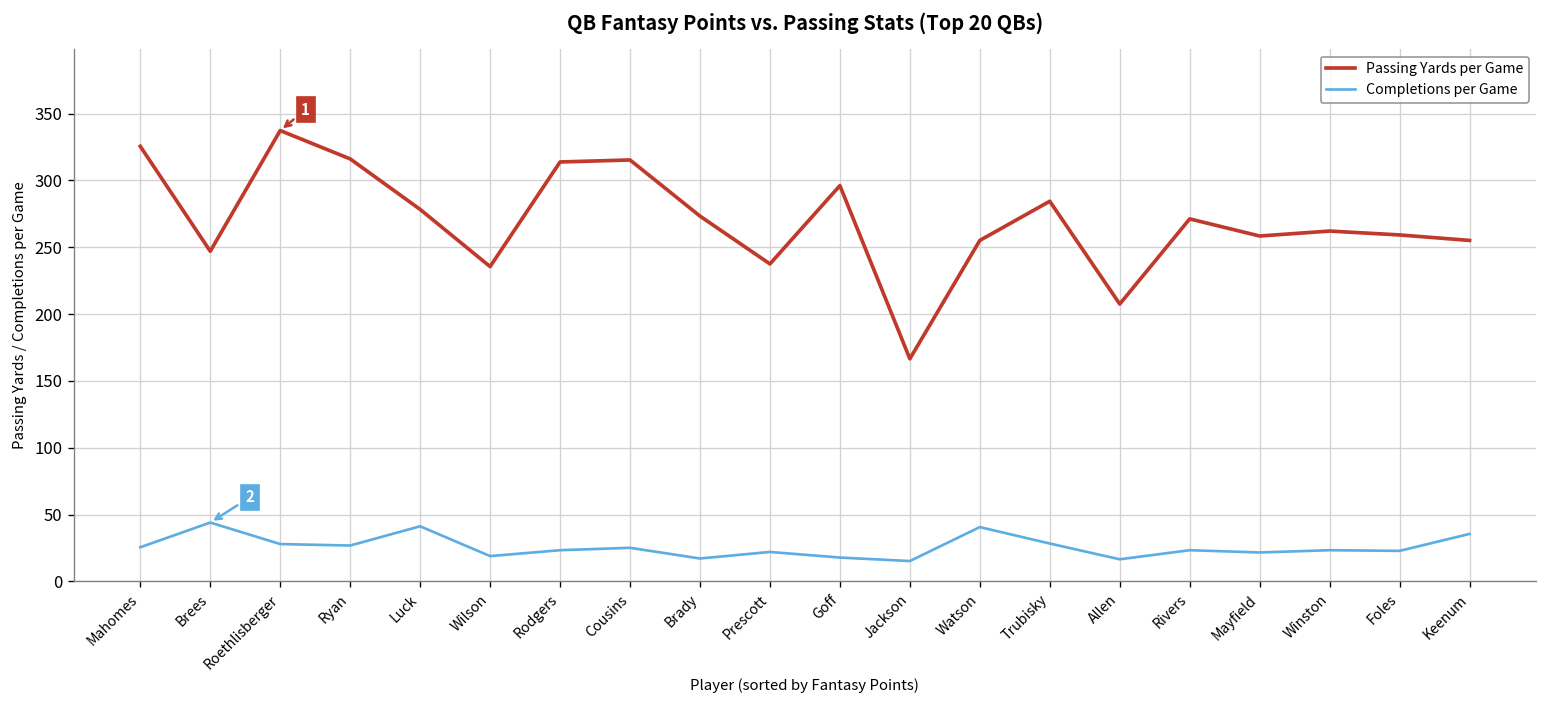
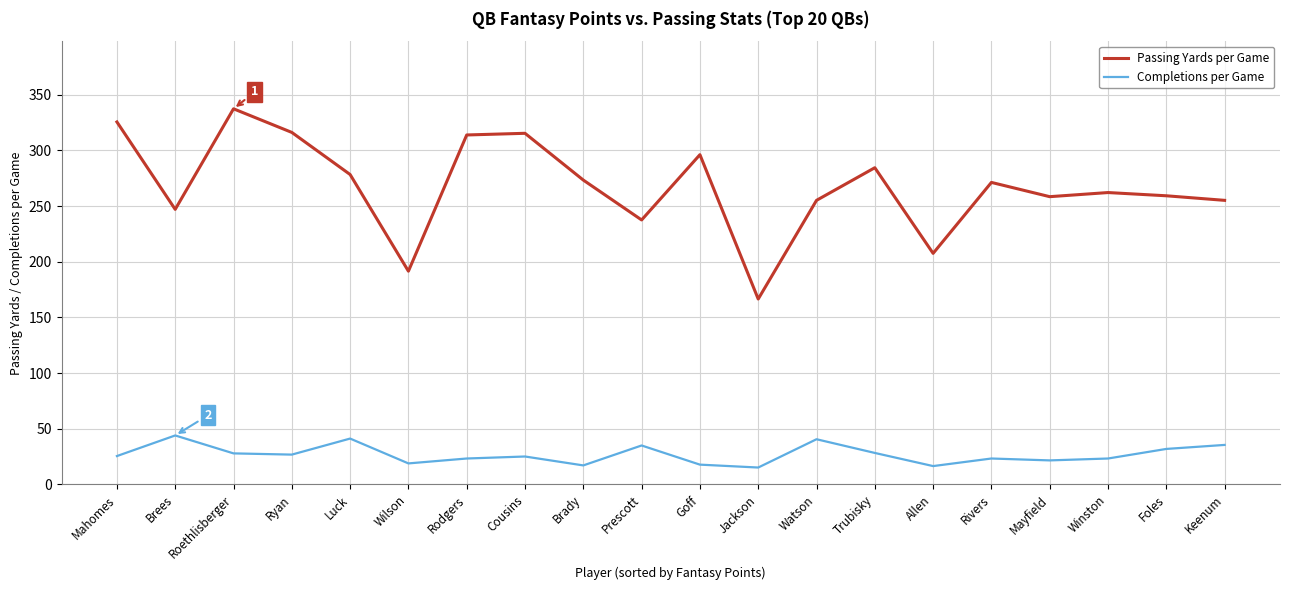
  {
    "Passing Yards per Game": {
      "Mahomes": 326,
      "Brees": 247,
      "Ryan": 316,
      "Luck": 278,
-     "Wilson": 236,
+     "Wilson": 192,
      "Rodgers": 314,
      "Cousins": 315,
      "Brady": 273,
      "Prescott": 238,
      "Goff": 296,
      "Jackson": 167,
      "Watson": 255,
      "Trubisky": 284,
      "Allen": 208,
      "Rivers": 271,
      "Mayfield": 258,
      "Winston": 262,
      "Foles": 259,
      "Keenum": 255
    },
    "Completions per Game": {
      "Mahomes": 26,
      "Brees": 44,
      "Roethlisberger": 28,
      "Ryan": 27,
      "Luck": 41,
      "Wilson": 19,
      "Rodgers": 23,
      "Cousins": 25,
      "Brady": 17,
-     "Prescott": 22,
+     "Prescott": 35,
      "Goff": 18,
      "Jackson": 15,
      "Watson": 41,
      "Trubisky": 28,
      "Allen": 17,
      "Rivers": 23,
      "Mayfield": 22,
      "Winston": 23,
-     "Foles": 23,
+     "Foles": 32,
      "Keenum": 36
    }
  }
